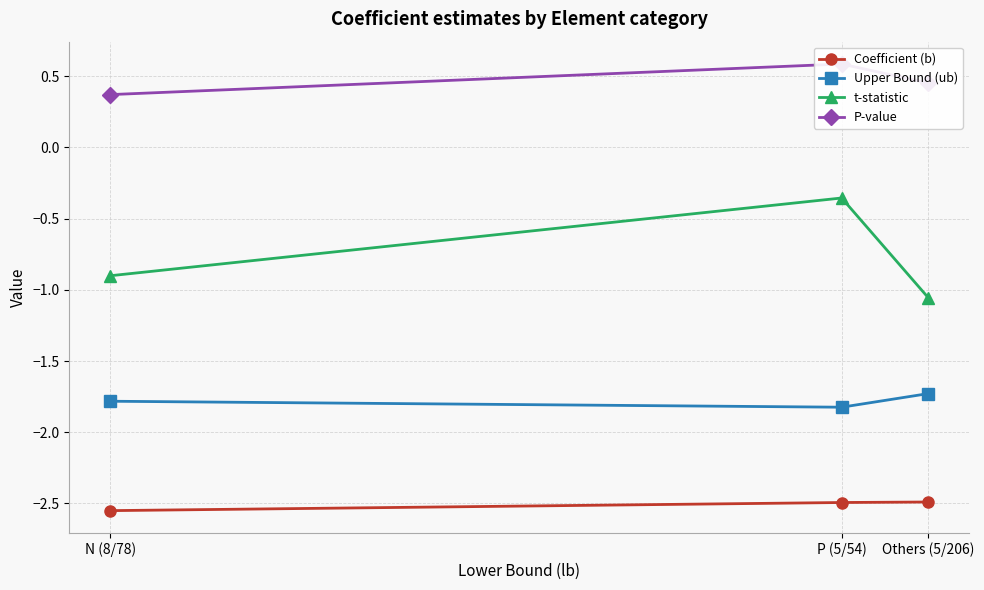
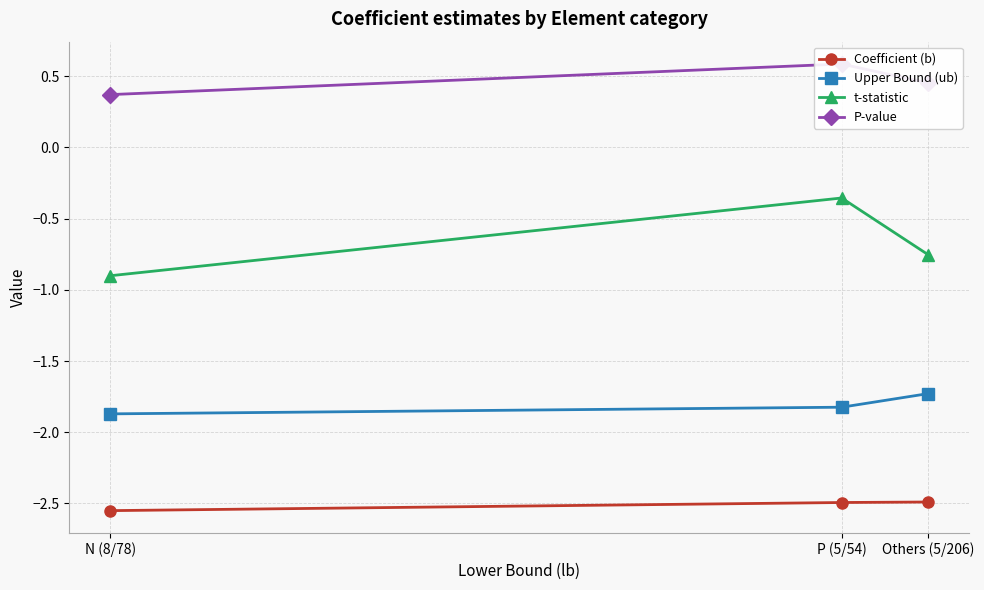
  {
    "Coefficient (b)": {
      "N (8/78)": -2.55,
      "P (5/54)": -2.49,
      "Others (5/206)": -2.49
    },
    "Upper Bound (ub)": {
-     "N (8/78)": -1.78,
+     "N (8/78)": -1.87,
      "P (5/54)": -1.82,
      "Others (5/206)": -1.73
    },
    "t-statistic": {
      "N (8/78)": -0.90,
      "P (5/54)": -0.36,
-     "Others (5/206)": -1.05
+     "Others (5/206)": -0.75
    },
    "P-value": {
      "N (8/78)": 0.37
    }
  }
